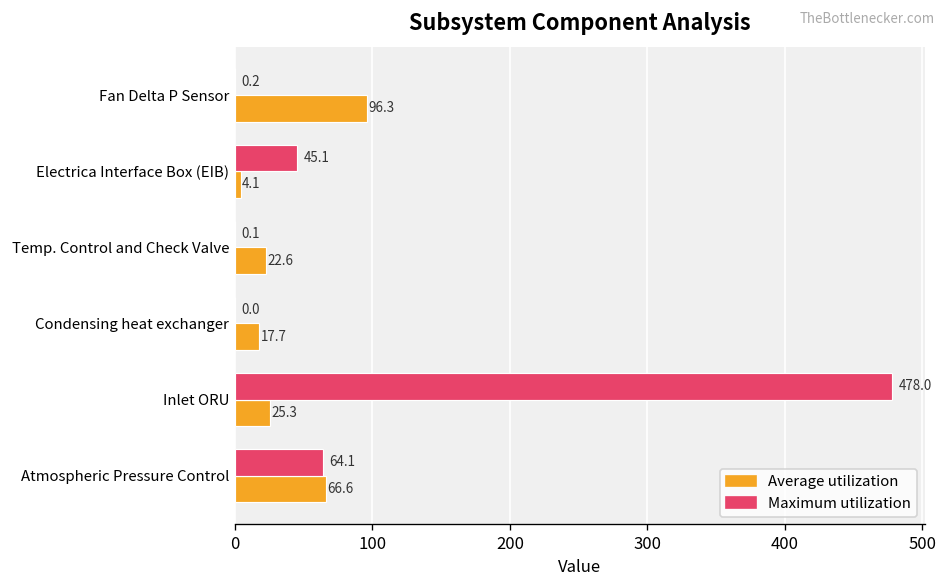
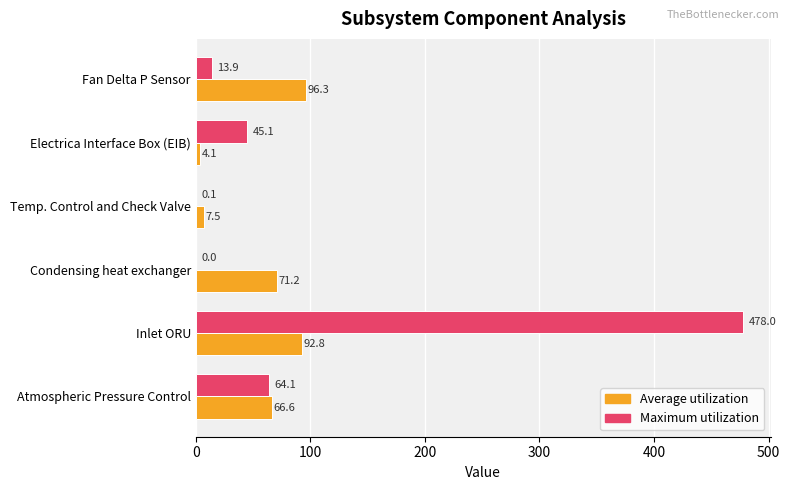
  {
    "Average utilization": {
      "Fan Delta P Sensor": 96.3,
      "Electrica Interface Box (EIB)": 4.1,
-     "Temp. Control and Check Valve": 22.6,
-     "Condensing heat exchanger": 17.7,
-     "Inlet ORU": 25.3,
+     "Temp. Control and Check Valve": 7.5,
+     "Condensing heat exchanger": 71.2,
+     "Inlet ORU": 92.8,
      "Atmospheric Pressure Control": 66.6
    },
    "Maximum utilization": {
-     "Fan Delta P Sensor": 0.2,
+     "Fan Delta P Sensor": 13.9,
      "Electrica Interface Box (EIB)": 45.1,
      "Temp. Control and Check Valve": 0.1,
      "Condensing heat exchanger": 0.0,
      "Inlet ORU": 478.0,
      "Atmospheric Pressure Control": 64.1
    }
  }
